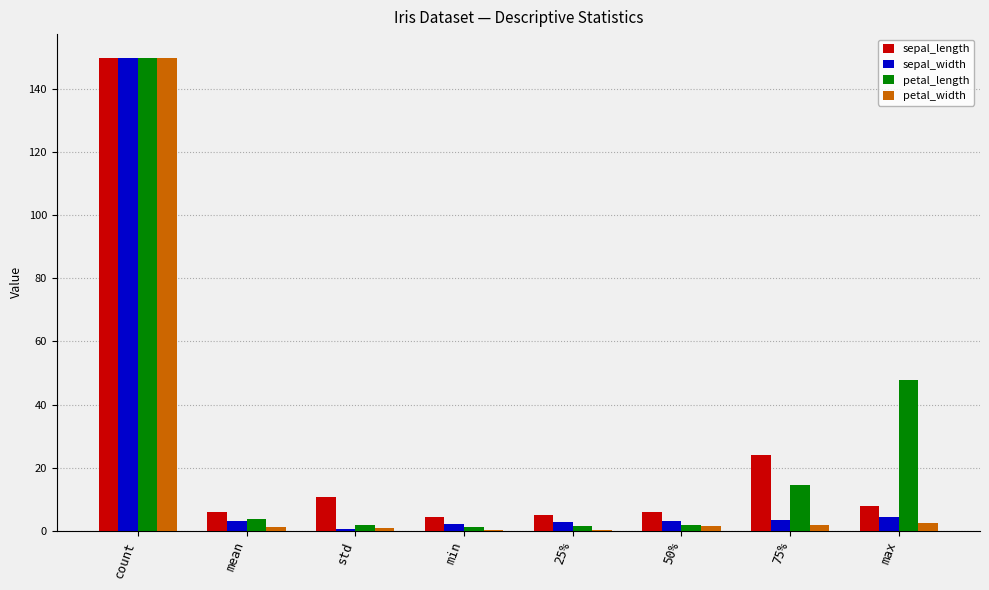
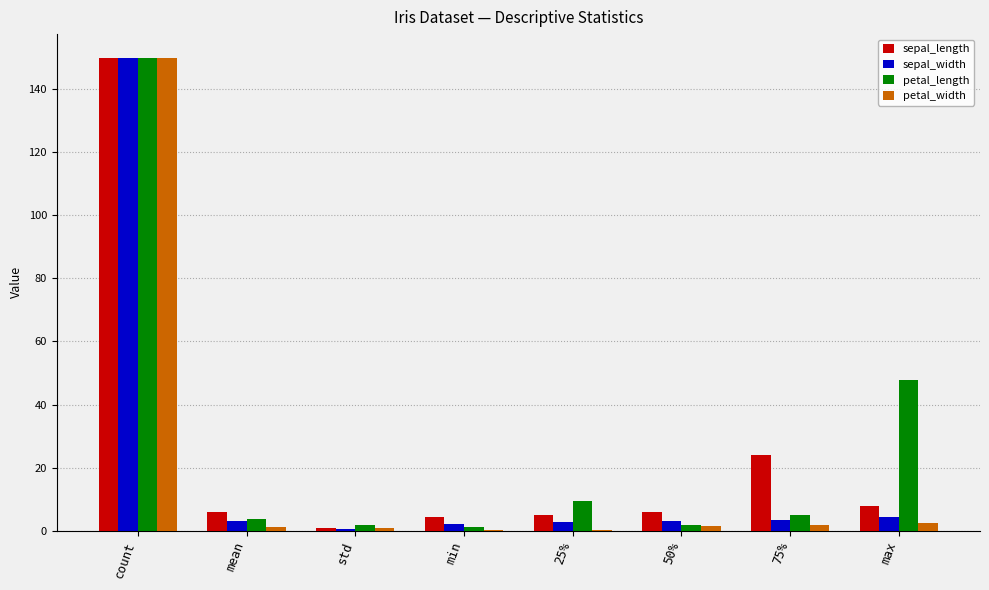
  {
    "sepal_length": {
      "count": 150,
      "mean": 6,
-     "std": 11,
+     "std": 1,
      "min": 4,
      "25%": 5,
      "50%": 6,
      "75%": 24,
      "max": 8
    },
    "sepal_width": {
      "count": 150,
      "mean": 3,
      "min": 2,
      "25%": 3,
      "50%": 3,
      "75%": 3,
      "max": 4
    },
    "petal_length": {
      "count": 150,
      "mean": 4,
      "std": 2,
      "min": 1,
-     "25%": 2,
+     "25%": 9,
      "50%": 2,
-     "75%": 15,
+     "75%": 5,
      "max": 48
    },
    "petal_width": {
      "count": 150,
      "mean": 1,
      "50%": 1,
      "75%": 2,
      "max": 3
    }
  }
